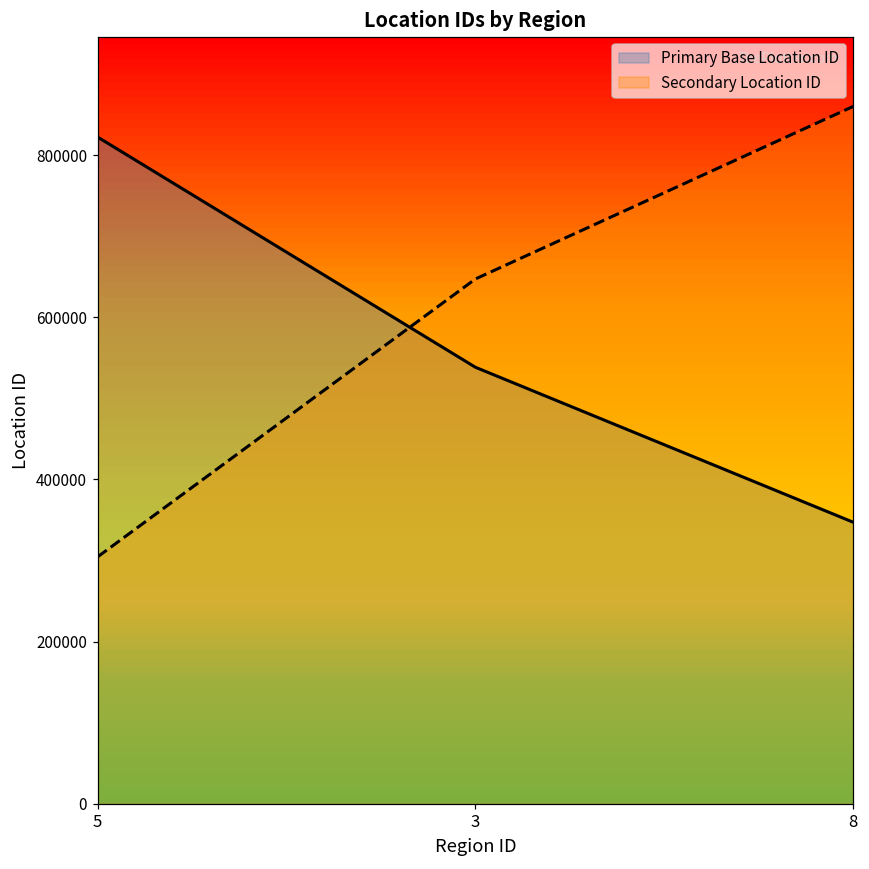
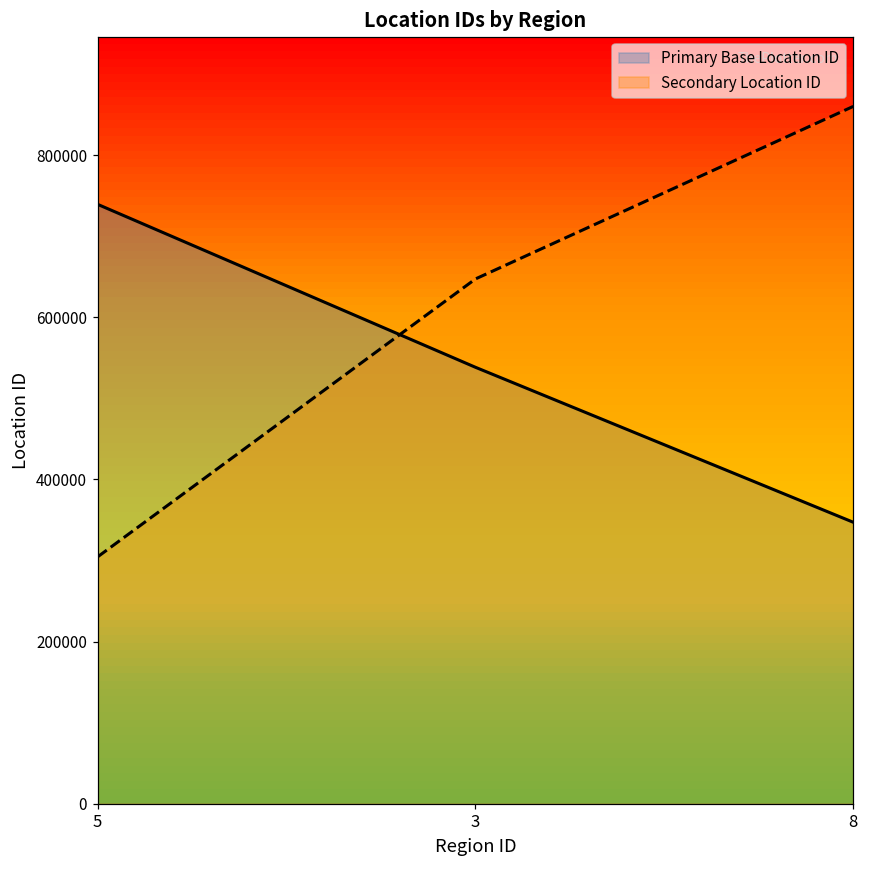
  {
    "Primary Base Location ID": {
-     "5": 820000,
+     "5": 740000,
      "3": 540000,
      "8": 350000
    },
    "Secondary Location ID": {
      "5": 300000,
      "3": 650000,
      "8": 860000
    }
  }
